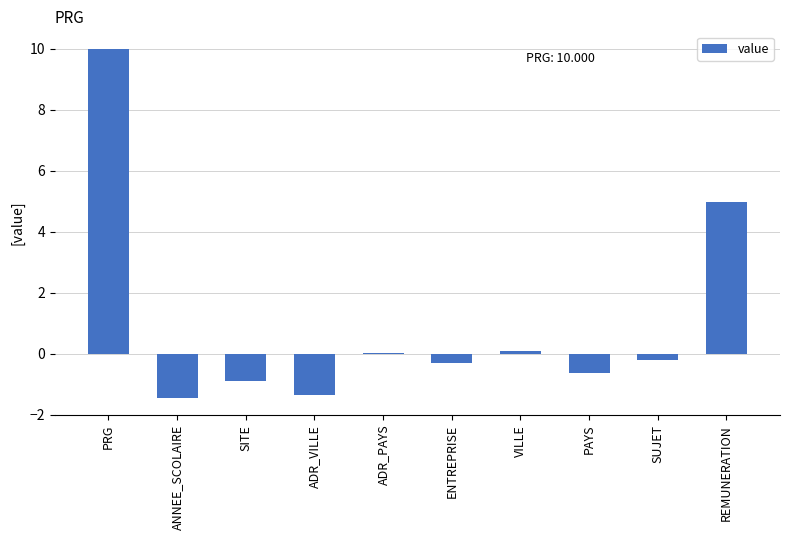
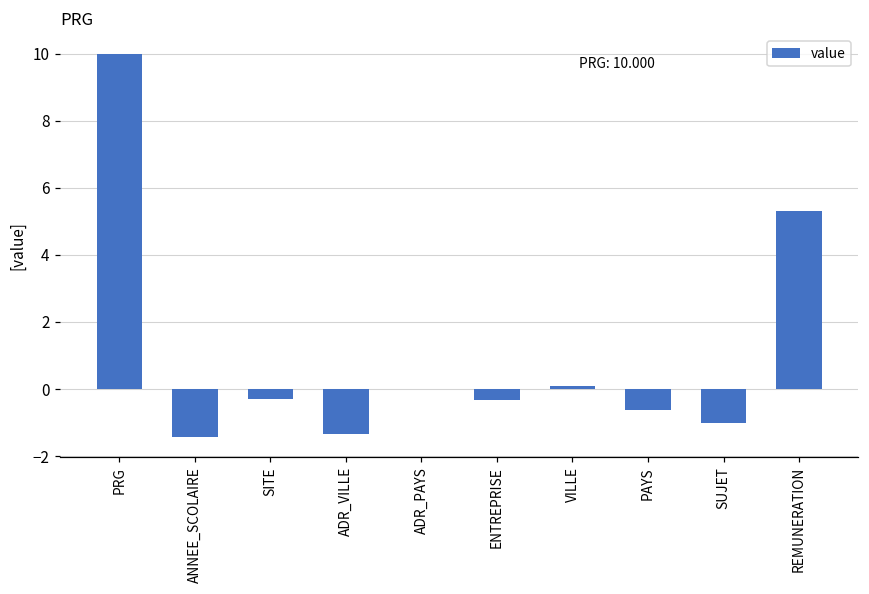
  {
    "PRG": 10.0,
    "ANNEE_SCOLAIRE": -1.4,
-   "SITE": -0.9,
+   "SITE": -0.3,
    "ADR_VILLE": -1.4,
    "ENTREPRISE": -0.3,
    "VILLE": 0.1,
    "PAYS": -0.6,
-   "SUJET": -0.2,
-   "REMUNERATION": 5.0
+   "SUJET": -1.0,
+   "REMUNERATION": 5.3
  }
